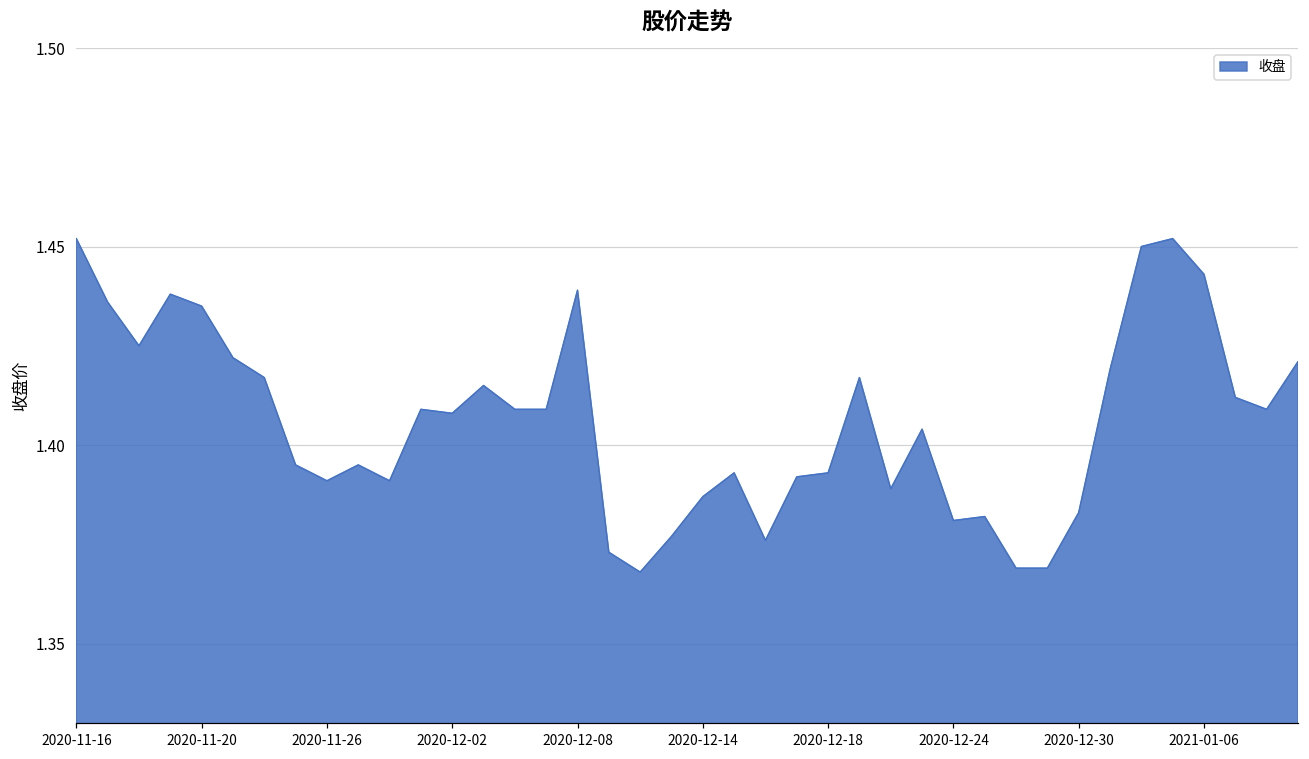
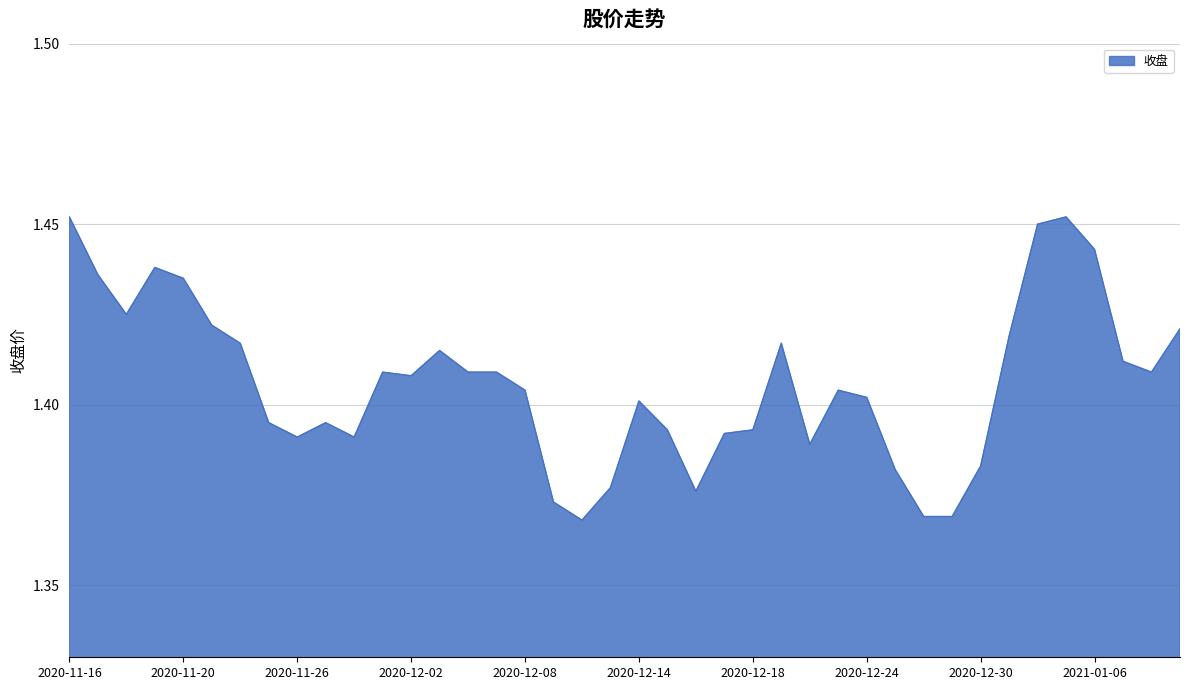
  {
    "2020-11-16": 1.452,
    "2020-11-20": 1.435,
    "2020-11-26": 1.391,
    "2020-12-02": 1.408,
-   "2020-12-08": 1.439,
-   "2020-12-14": 1.387,
+   "2020-12-08": 1.404,
+   "2020-12-14": 1.401,
    "2020-12-18": 1.393,
-   "2020-12-24": 1.381,
+   "2020-12-24": 1.402,
    "2020-12-30": 1.383,
    "2021-01-06": 1.443
  }
